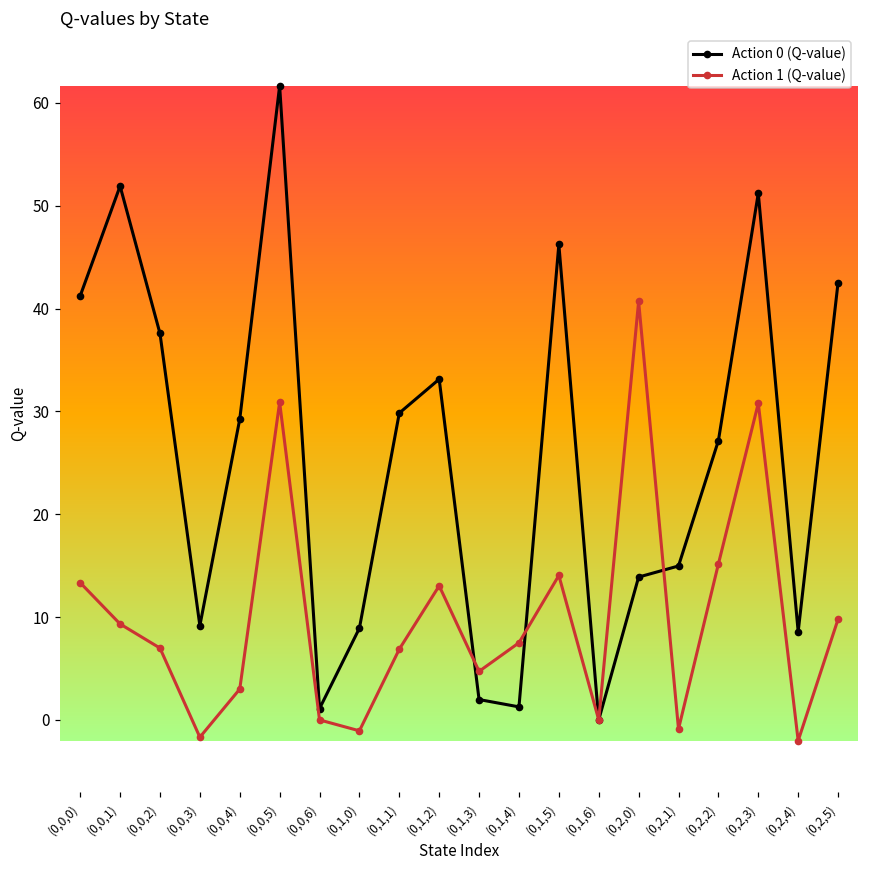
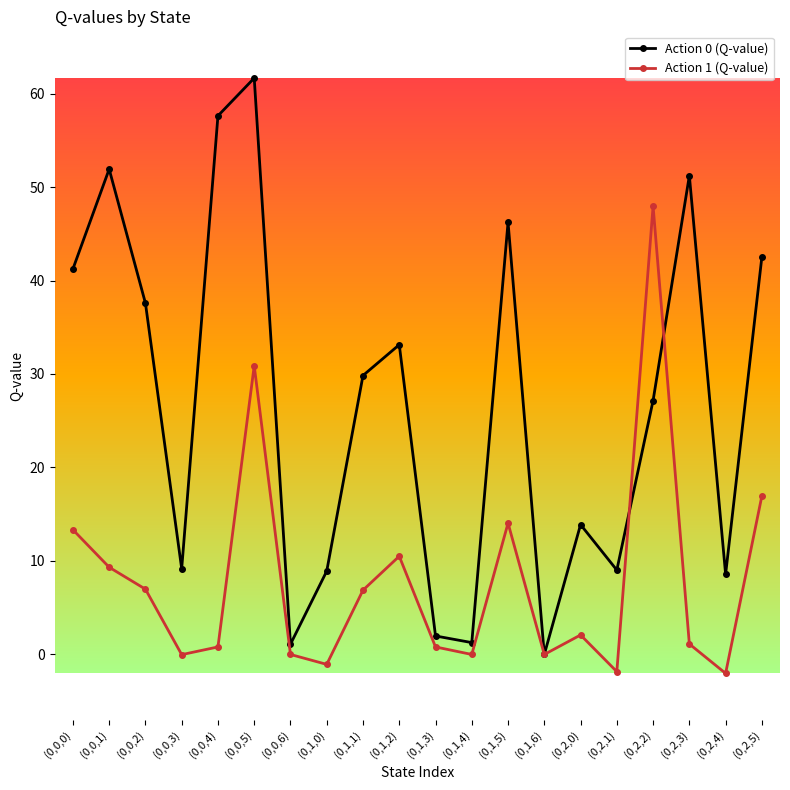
  {
    "Action 0 (Q-value)": {
      "(0,0,0)": 41,
      "(0,0,1)": 52,
      "(0,0,2)": 38,
      "(0,0,3)": 9,
-     "(0,0,4)": 29,
+     "(0,0,4)": 58,
      "(0,0,5)": 62,
      "(0,0,6)": 1,
      "(0,1,0)": 9,
      "(0,1,1)": 30,
      "(0,1,2)": 33,
      "(0,1,3)": 2,
      "(0,1,4)": 1,
      "(0,1,5)": 46,
      "(0,2,0)": 14,
-     "(0,2,1)": 15,
+     "(0,2,1)": 9,
      "(0,2,2)": 27,
      "(0,2,3)": 51,
      "(0,2,4)": 9,
      "(0,2,5)": 43
    },
    "Action 1 (Q-value)": {
      "(0,0,0)": 13,
      "(0,0,1)": 9,
      "(0,0,2)": 7,
-     "(0,0,3)": -2,
-     "(0,0,4)": 3,
+     "(0,0,3)": 0,
+     "(0,0,4)": 1,
      "(0,0,5)": 31,
      "(0,0,6)": 0,
      "(0,1,0)": -1,
      "(0,1,1)": 7,
-     "(0,1,2)": 13,
-     "(0,1,3)": 5,
-     "(0,1,4)": 8,
+     "(0,1,2)": 11,
+     "(0,1,3)": 1,
+     "(0,1,4)": 0,
      "(0,1,5)": 14,
-     "(0,2,0)": 41,
-     "(0,2,1)": -1,
-     "(0,2,2)": 15,
-     "(0,2,3)": 31,
+     "(0,2,0)": 2,
+     "(0,2,1)": -2,
+     "(0,2,2)": 48,
+     "(0,2,3)": 1,
      "(0,2,4)": -2,
-     "(0,2,5)": 10
+     "(0,2,5)": 17
    }
  }
